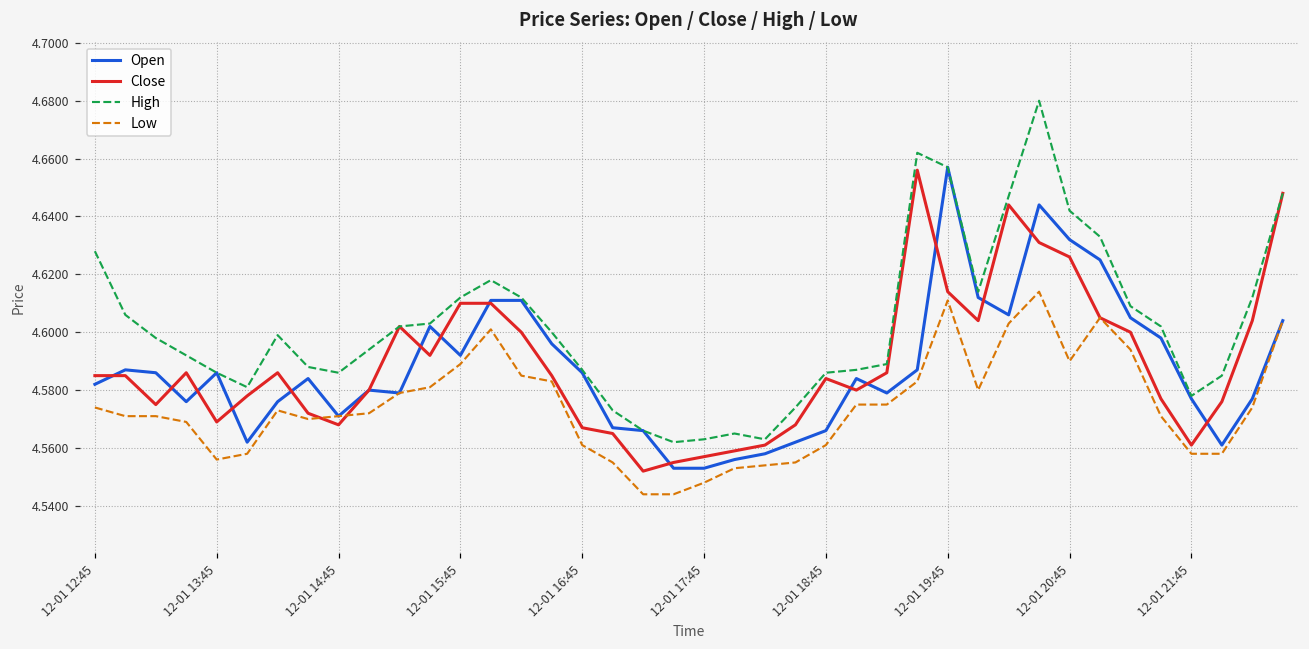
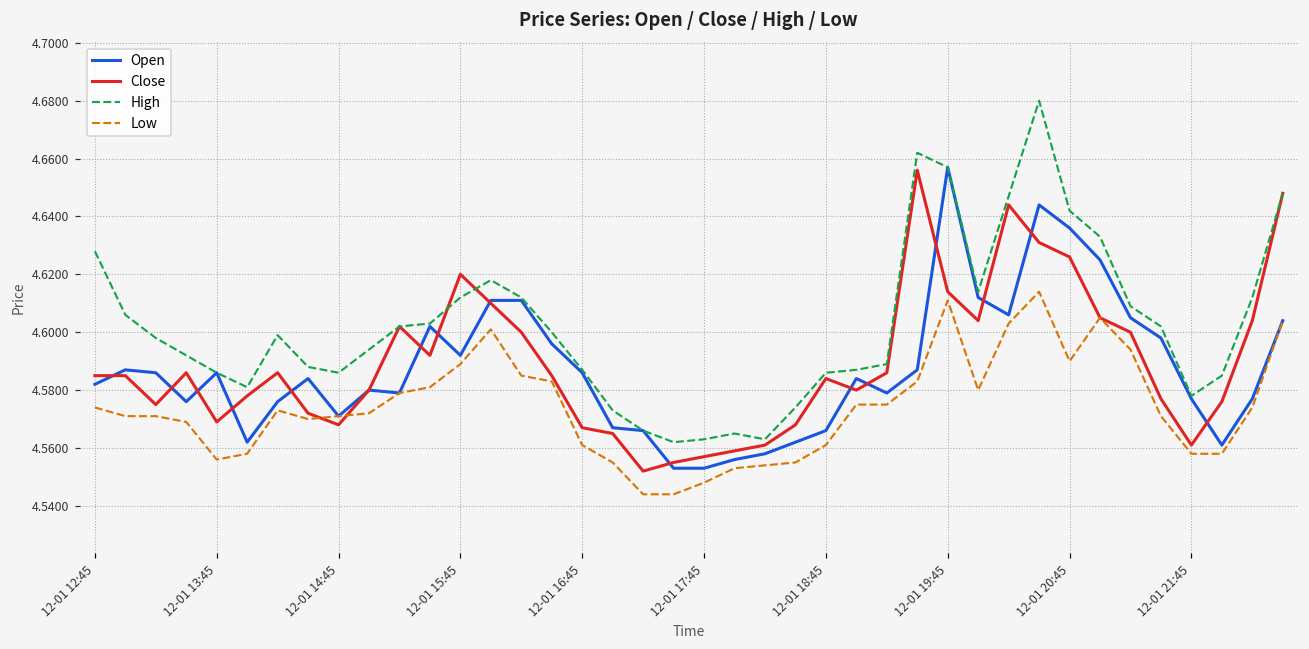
  {
    "Open": {
      "12-01 12:45": 4.582,
      "12-01 15:45": 4.592,
      "12-01 16:45": 4.586,
      "12-01 17:45": 4.553,
      "12-01 18:45": 4.566,
-     "12-01 20:45": 4.632,
+     "12-01 20:45": 4.636,
      "12-01 21:45": 4.577
    },
    "Close": {
      "12-01 12:45": 4.585,
      "12-01 13:45": 4.569,
      "12-01 14:45": 4.568,
-     "12-01 15:45": 4.61,
+     "12-01 15:45": 4.62,
      "12-01 16:45": 4.567,
      "12-01 17:45": 4.557,
      "12-01 18:45": 4.584,
      "12-01 19:45": 4.614,
      "12-01 20:45": 4.626,
      "12-01 21:45": 4.561
    },
    "High": {
      "12-01 12:45": 4.628,
      "12-01 14:45": 4.586,
      "12-01 15:45": 4.612,
      "12-01 16:45": 4.587,
      "12-01 17:45": 4.563,
      "12-01 18:45": 4.586,
      "12-01 20:45": 4.642,
      "12-01 21:45": 4.578
    },
    "Low": {
      "12-01 12:45": 4.574,
      "12-01 13:45": 4.556,
      "12-01 15:45": 4.589,
      "12-01 16:45": 4.561,
      "12-01 17:45": 4.548,
      "12-01 18:45": 4.561,
      "12-01 19:45": 4.611,
      "12-01 20:45": 4.590,
      "12-01 21:45": 4.558
    }
  }
